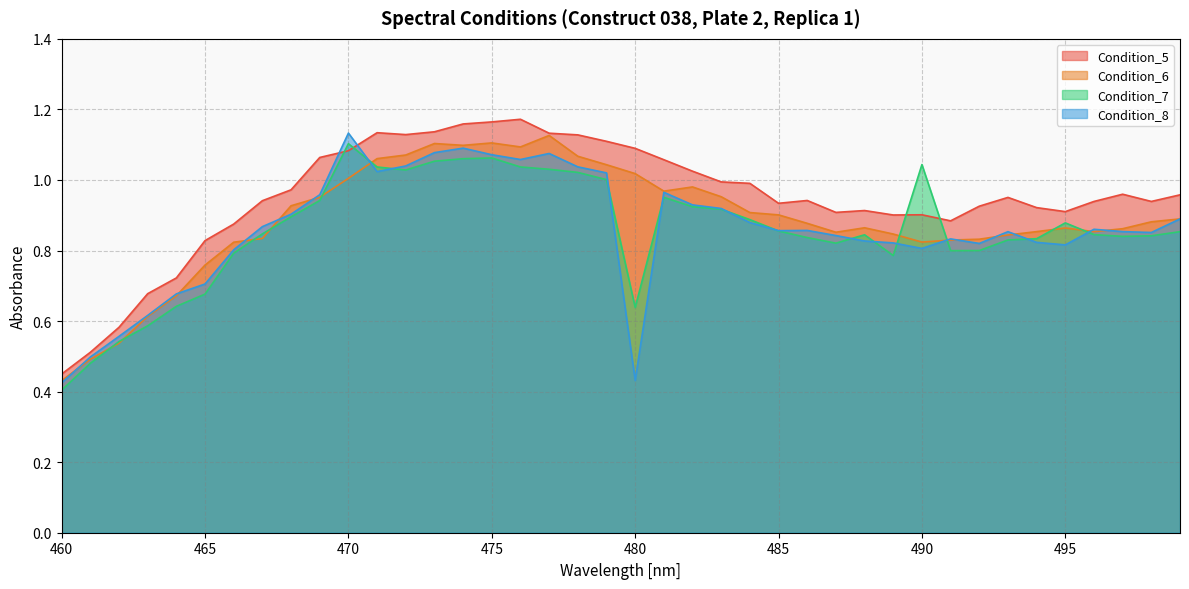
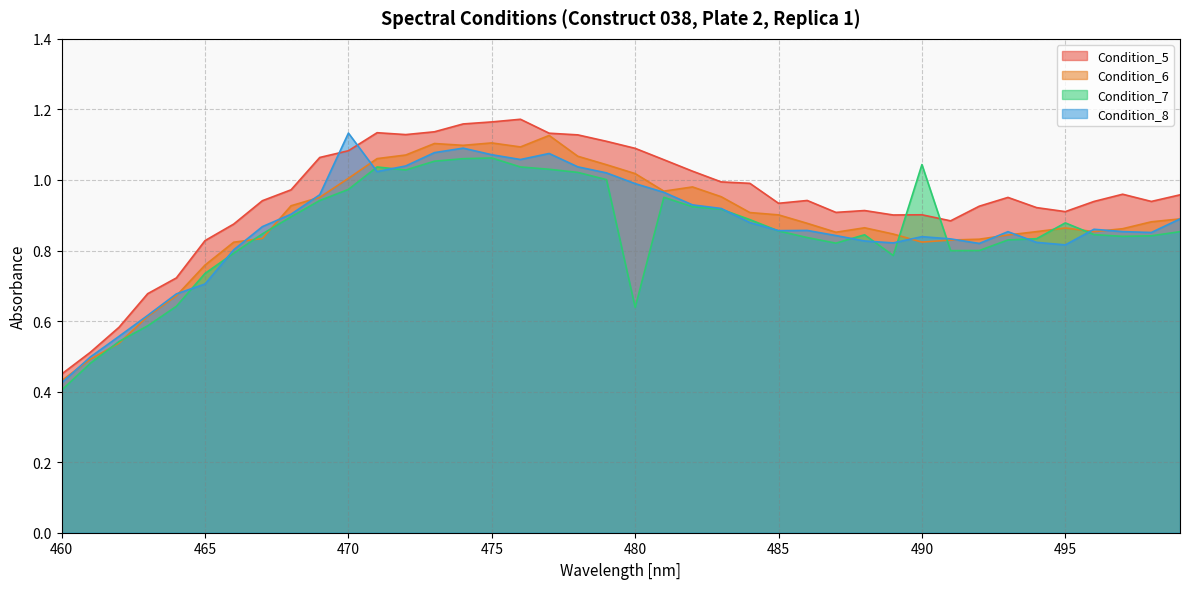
  {
    "Condition_7": {
      "460": 0.40,
-     "465": 0.68,
-     "470": 1.10,
+     "465": 0.74,
+     "470": 0.97,
      "475": 1.06,
      "480": 0.64,
      "490": 1.04,
      "495": 0.88
    },
    "Condition_8": {
      "465": 0.71,
      "470": 1.13,
      "475": 1.07,
-     "480": 0.43,
-     "490": 0.81,
+     "480": 0.99,
+     "490": 0.84,
      "495": 0.82
    }
  }
